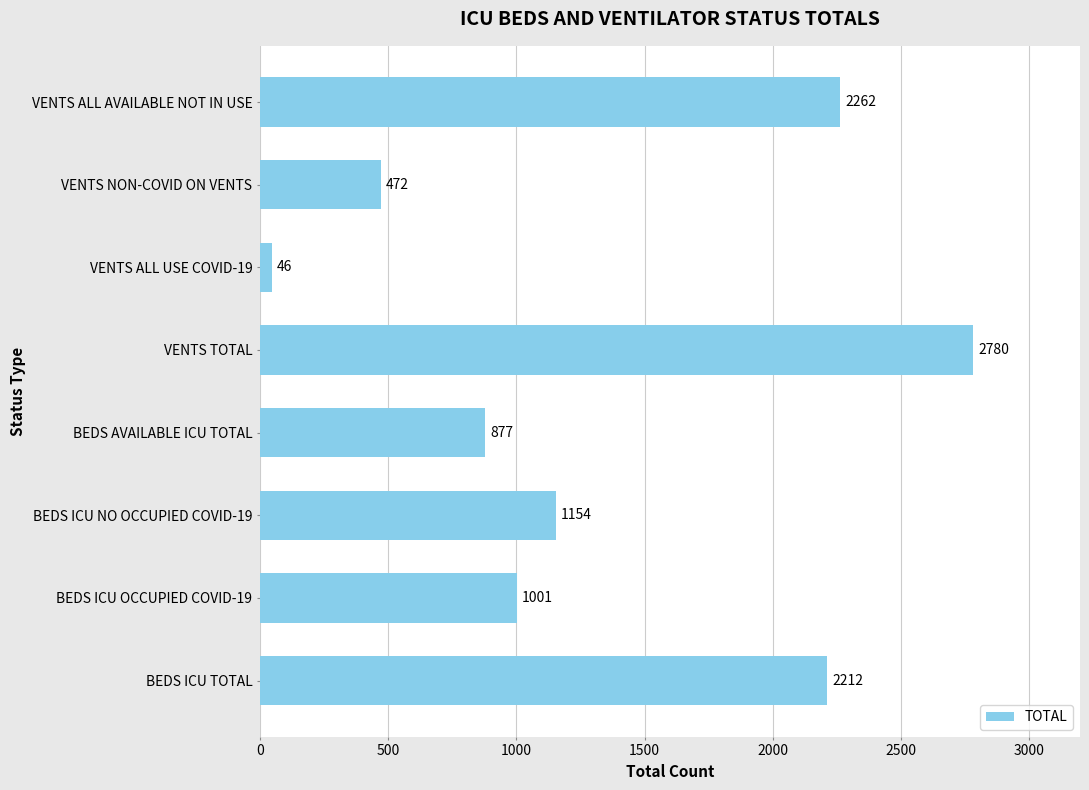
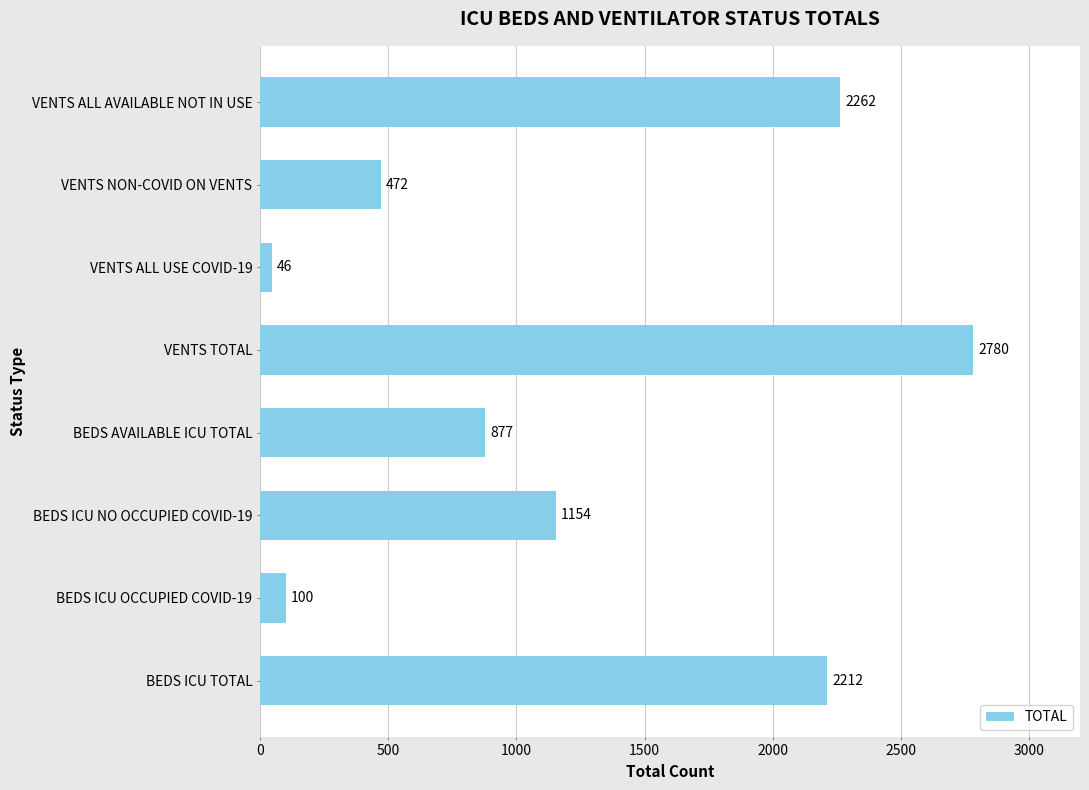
  {
    "VENTS ALL AVAILABLE NOT IN USE": 2262,
    "VENTS NON-COVID ON VENTS": 472,
    "VENTS ALL USE COVID-19": 46,
    "VENTS TOTAL": 2780,
    "BEDS AVAILABLE ICU TOTAL": 877,
    "BEDS ICU NO OCCUPIED COVID-19": 1154,
-   "BEDS ICU OCCUPIED COVID-19": 1001,
+   "BEDS ICU OCCUPIED COVID-19": 100,
    "BEDS ICU TOTAL": 2212
  }
